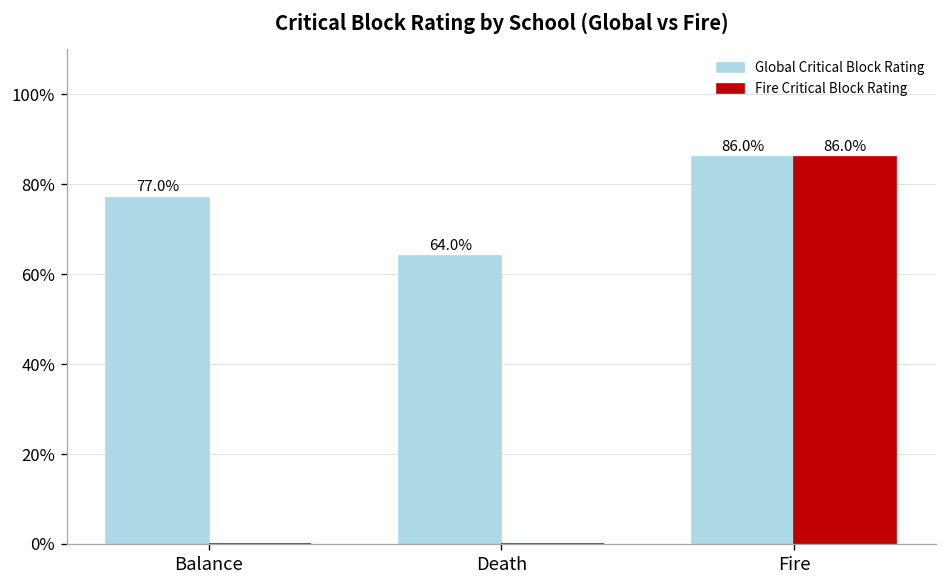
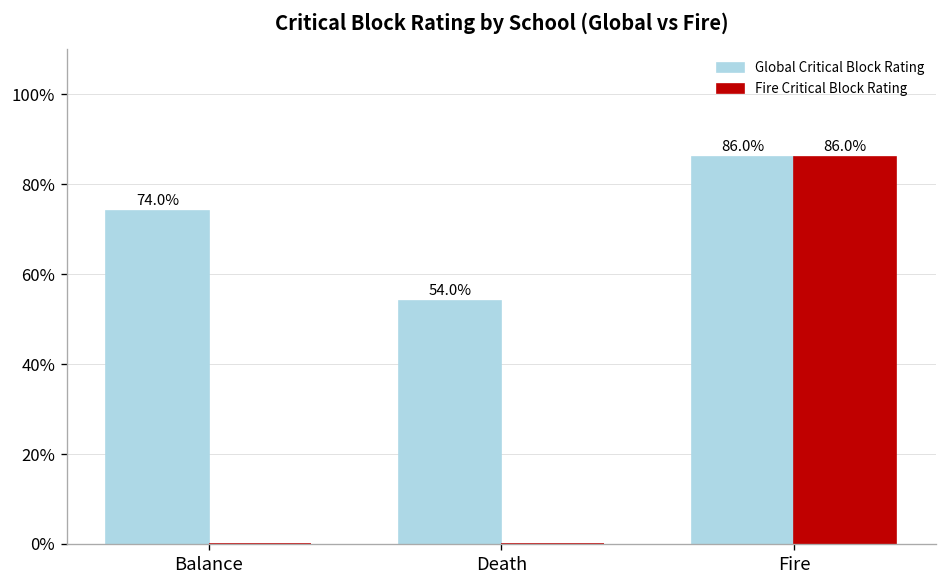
  {
    "Global Critical Block Rating": {
-     "Balance": "77.0%",
-     "Death": "64.0%",
+     "Balance": "74.0%",
+     "Death": "54.0%",
      "Fire": "86.0%"
    },
    "Fire Critical Block Rating": {
      "Fire": "86.0%"
    }
  }
